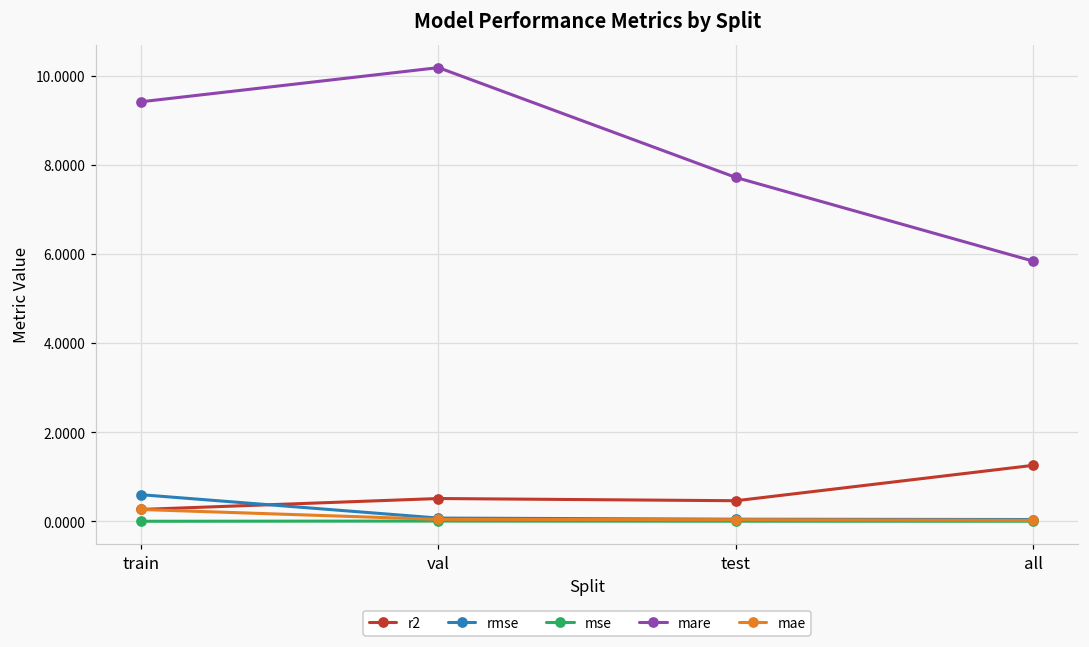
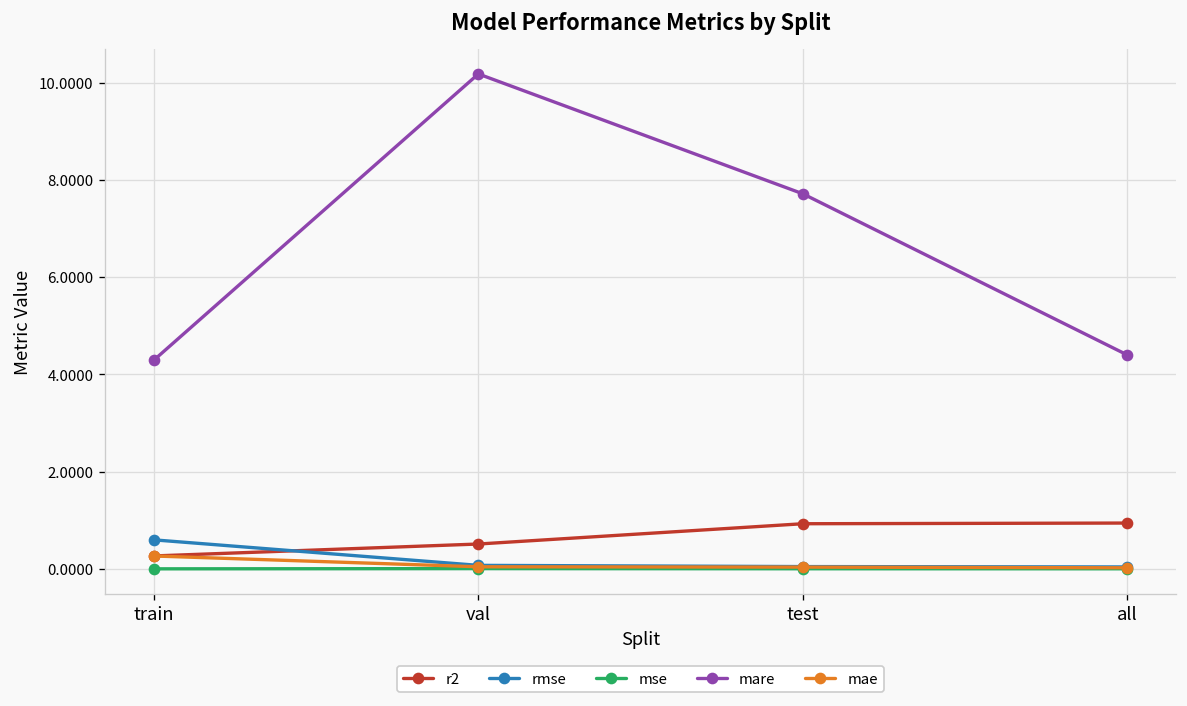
  {
    "r2": {
      "val": 0.5,
-     "test": 0.5,
-     "all": 1.3
+     "test": 0.9,
+     "all": 0.9
    },
    "rmse": {
      "train": 0.6
    },
    "mse": {
      "train": 0.0
    },
    "mare": {
-     "train": 9.4,
+     "train": 4.3,
      "val": 10.2,
      "test": 7.7,
-     "all": 5.8
+     "all": 4.4
    }
  }
